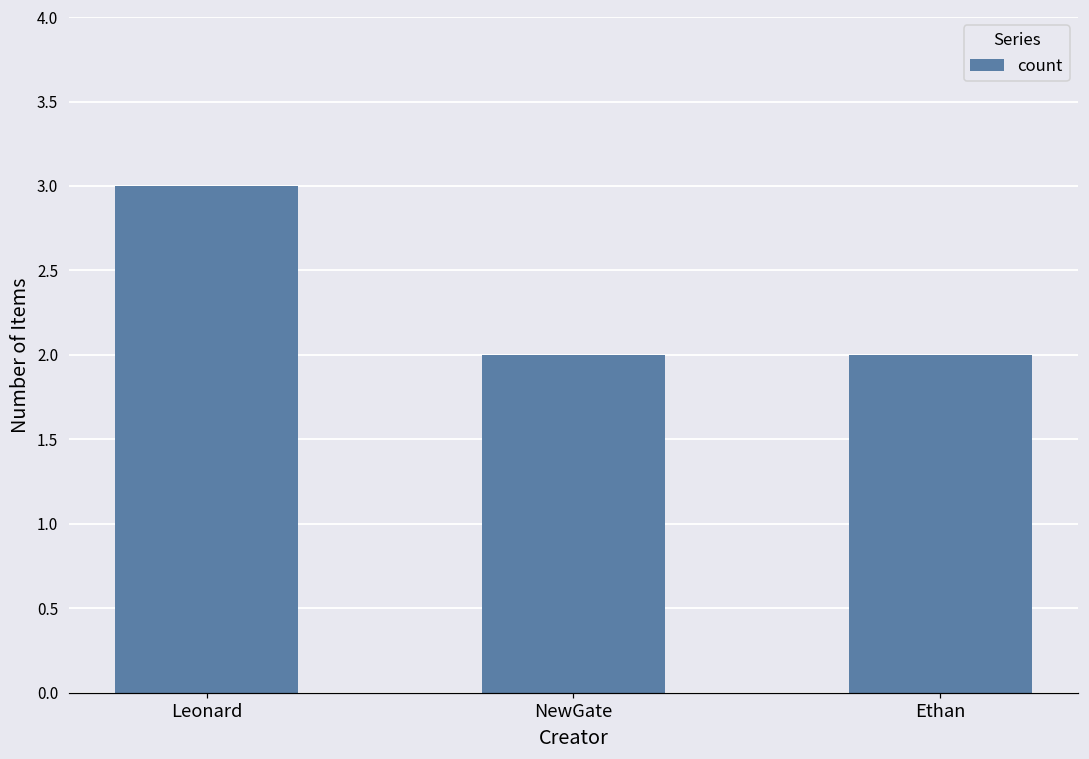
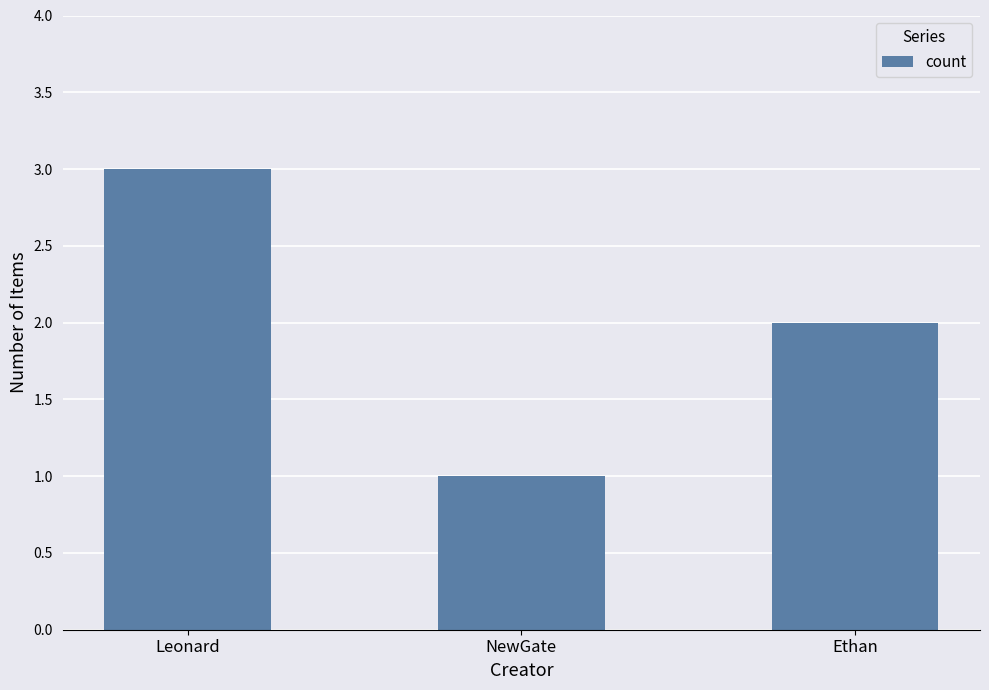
  {
    "Leonard": 3,
-   "NewGate": 2,
+   "NewGate": 1,
    "Ethan": 2
  }
